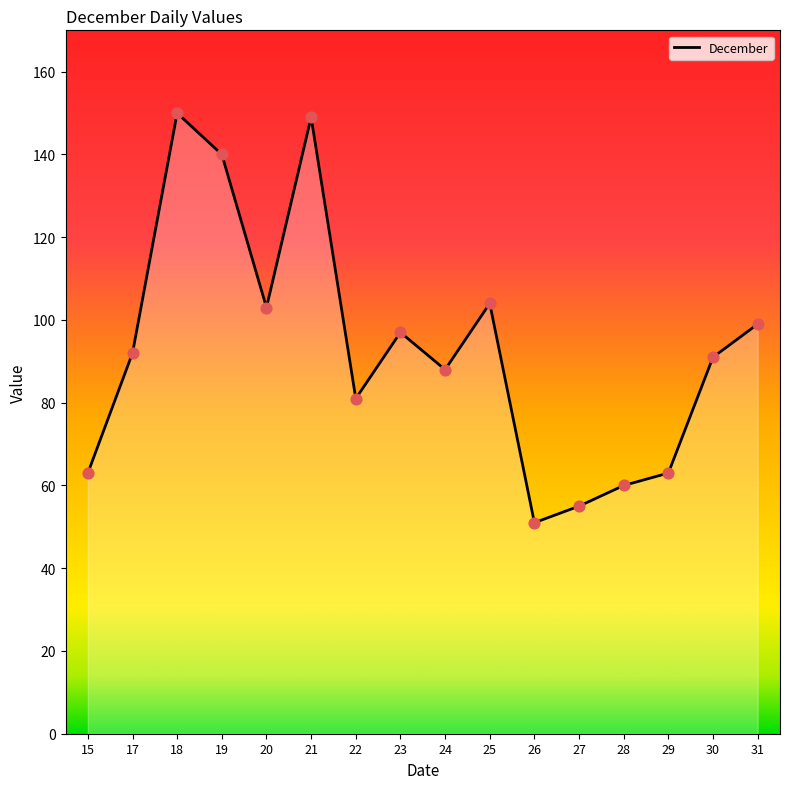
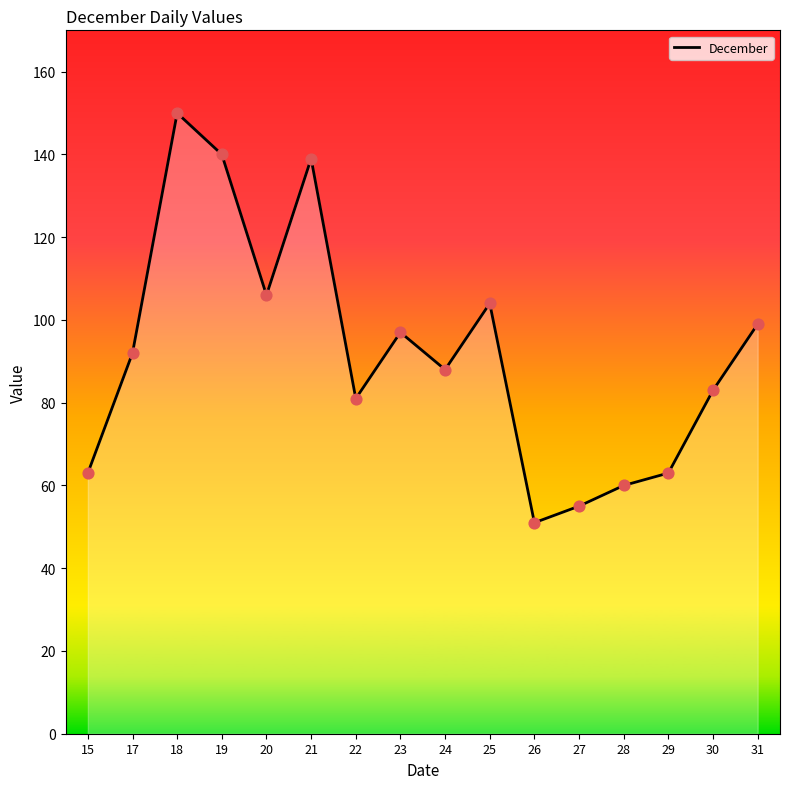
  {
    "15": 63,
    "17": 92,
    "18": 150,
    "19": 140,
-   "20": 103,
-   "21": 149,
+   "20": 106,
+   "21": 139,
    "22": 81,
    "23": 97,
    "24": 88,
    "25": 104,
    "26": 51,
    "27": 55,
    "28": 60,
    "29": 63,
-   "30": 91,
+   "30": 83,
    "31": 99
  }
